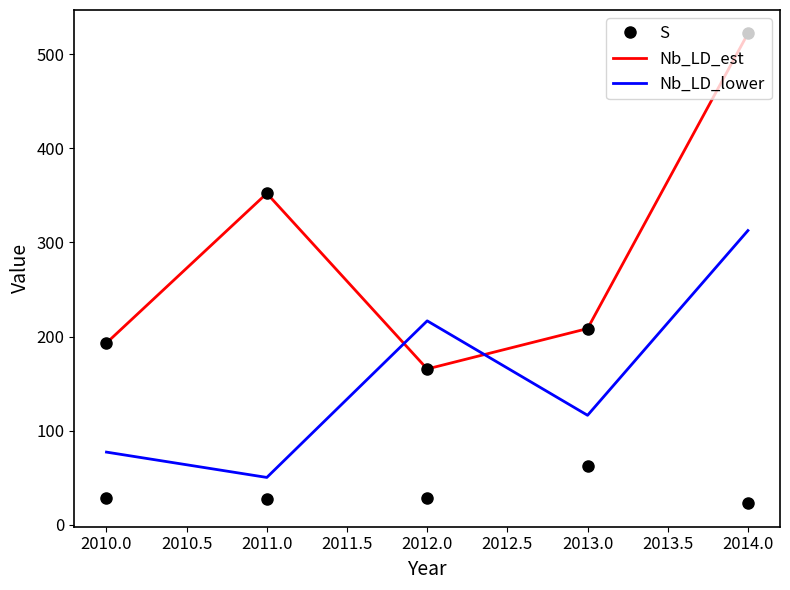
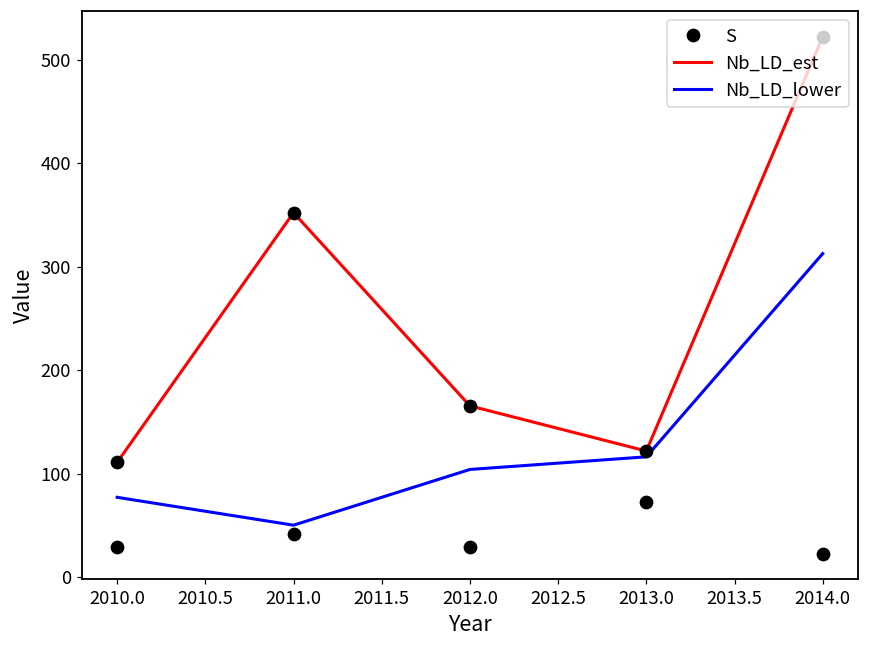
  {
    "S": {
      "2010.0": 30,
-     "2011.0": 30,
+     "2011.0": 40,
      "2012.0": 30,
-     "2013.0": 60,
+     "2013.0": 70,
      "2014.0": 20
    },
    "Nb_LD_est": {
-     "2010.0": 190,
+     "2010.0": 110,
      "2011.0": 350,
      "2012.0": 170,
-     "2013.0": 210
+     "2013.0": 120
    },
    "Nb_LD_lower": {
      "2010.0": 80,
      "2011.0": 50,
-     "2012.0": 220,
+     "2012.0": 100,
      "2013.0": 120,
      "2014.0": 310
    }
  }
